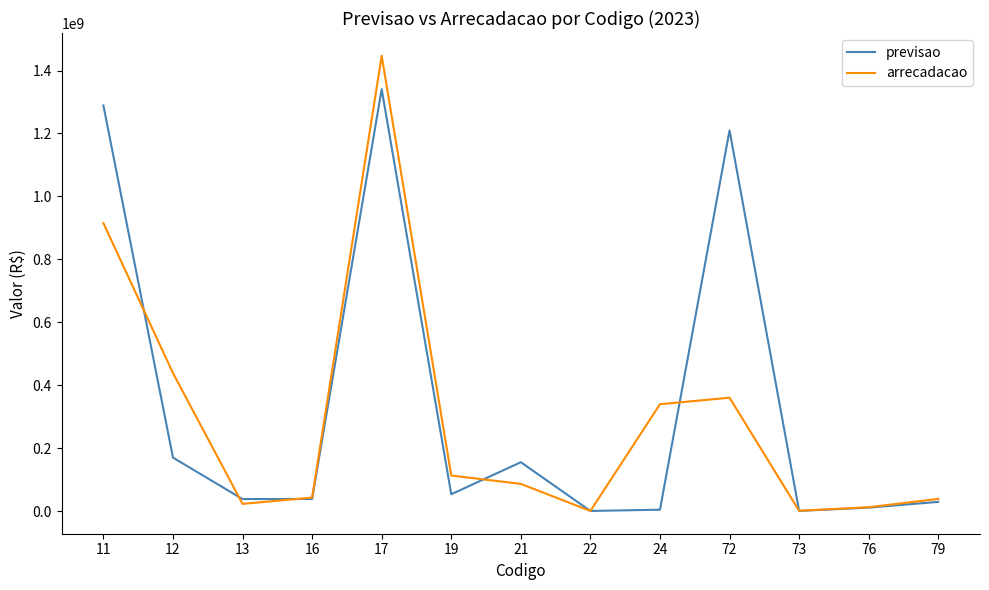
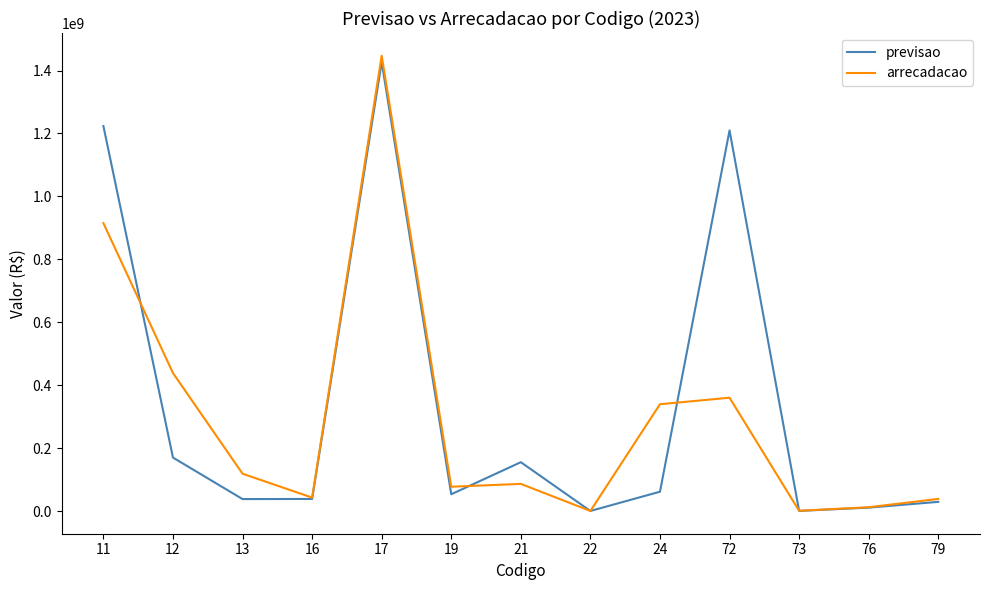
  {
    "previsao": {
-     "11": 1290000000,
+     "11": 1220000000,
      "12": 170000000,
      "13": 40000000,
-     "17": 1340000000,
+     "17": 1430000000,
      "19": 50000000,
      "21": 160000000,
-     "24": 0,
+     "24": 60000000,
      "72": 1210000000,
      "79": 30000000
    },
    "arrecadacao": {
      "11": 920000000,
      "12": 440000000,
-     "13": 20000000,
+     "13": 120000000,
      "17": 1450000000,
-     "19": 110000000,
+     "19": 80000000,
      "21": 90000000,
      "24": 340000000,
      "72": 360000000,
      "79": 40000000
    }
  }
